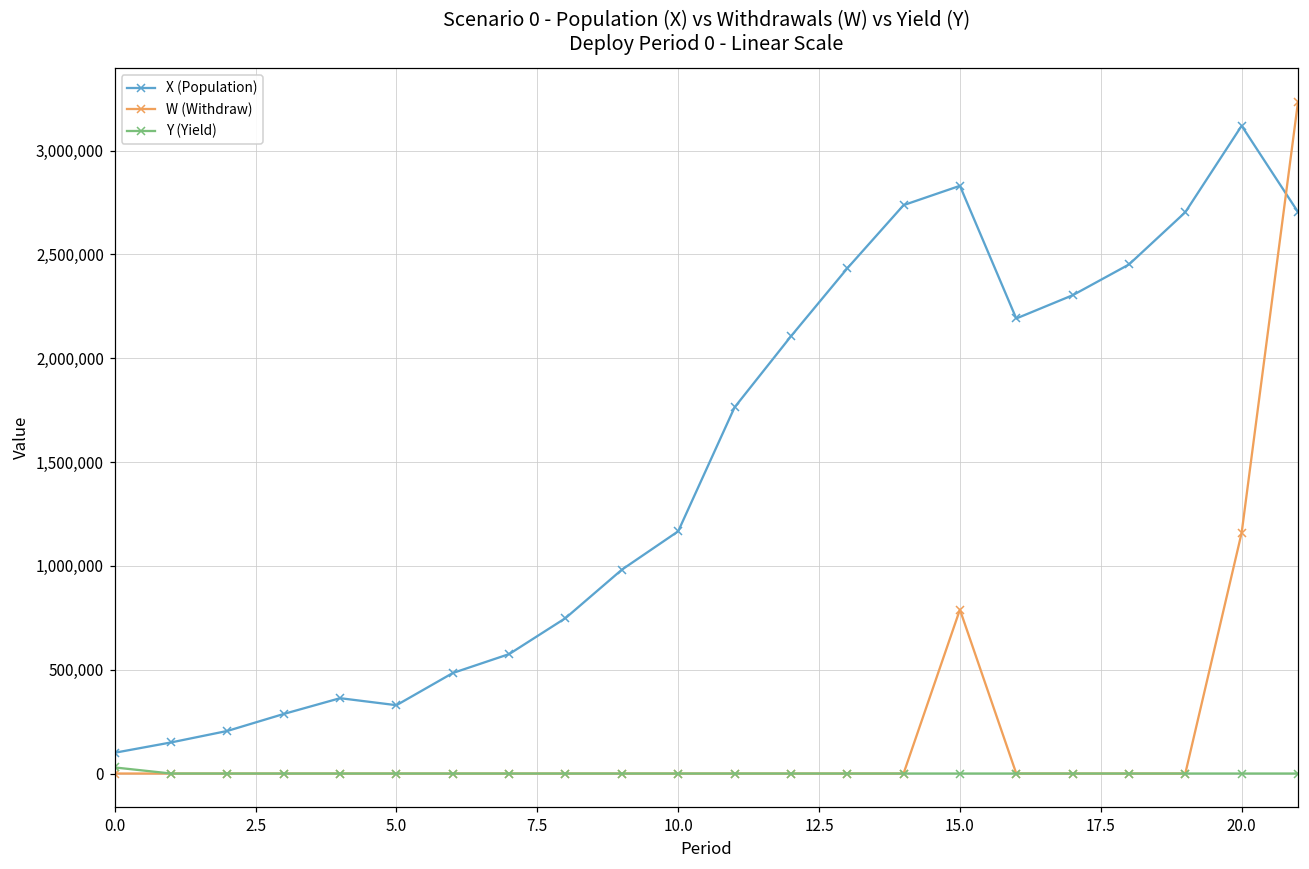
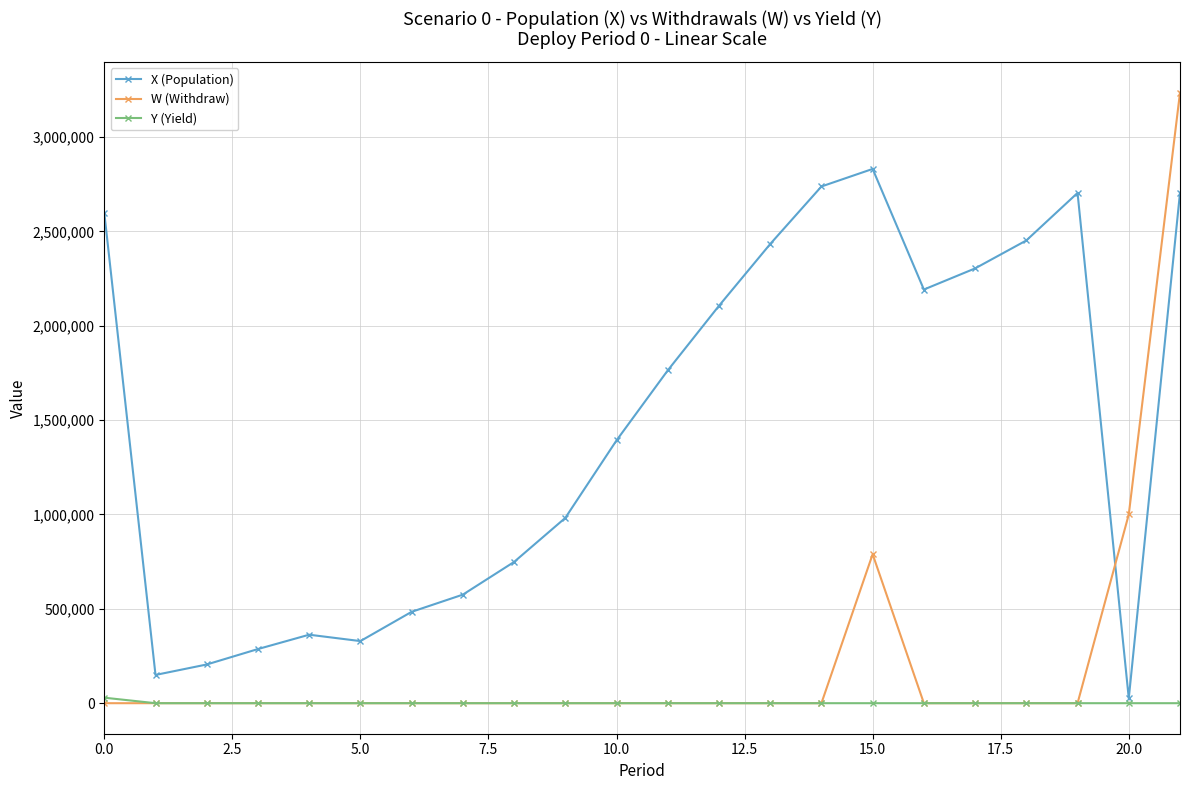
  {
    "X (Population)": {
-     "0.0": "100,000",
+     "0.0": "2,600,000",
      "5.0": "330,000",
-     "10.0": "1,170,000",
+     "10.0": "1,390,000",
      "15.0": "2,830,000",
-     "20.0": "3,120,000"
+     "20.0": "30,000"
    },
    "W (Withdraw)": {
      "0.0": "0",
      "15.0": "790,000",
-     "20.0": "1,160,000"
+     "20.0": "1,000,000"
    },
    "Y (Yield)": {
      "0.0": "30,000",
      "15.0": "0",
      "20.0": "0"
    }
  }
